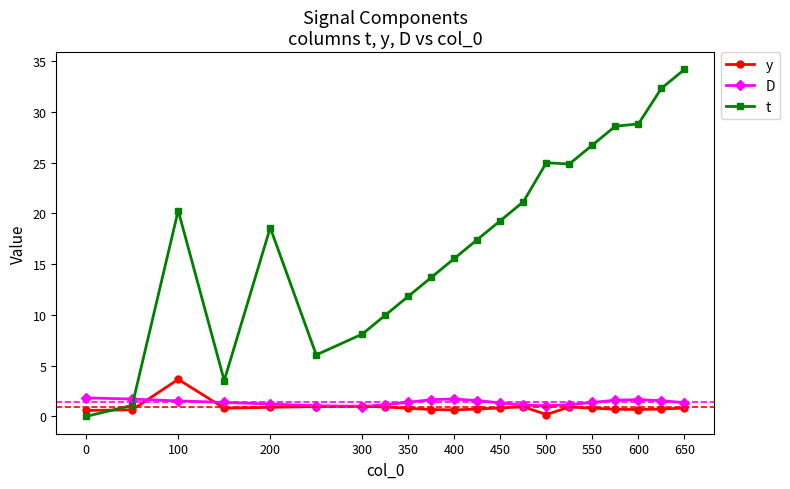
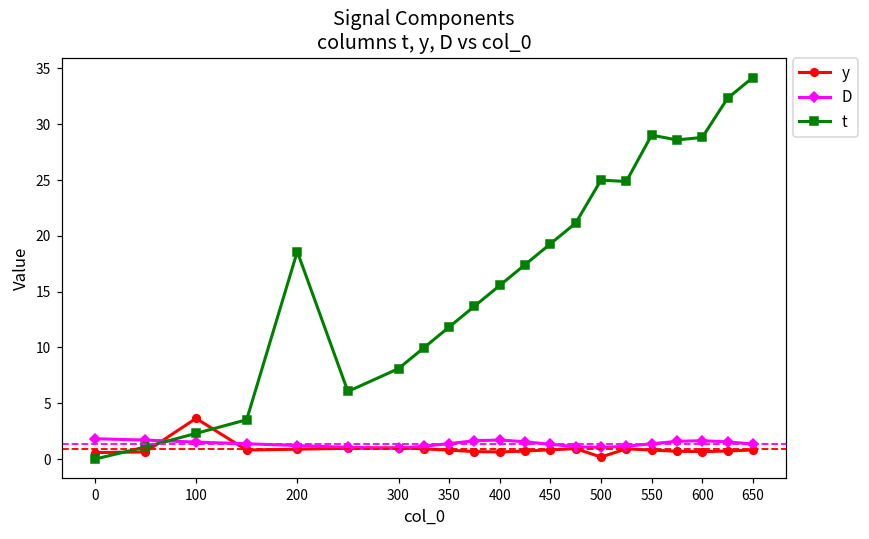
  {
    "y": {
      "0": 0.6,
      "100": 3.6,
      "200": 0.9,
      "350": 0.8,
      "400": 0.6,
      "450": 0.8,
      "500": 0.2,
      "550": 0.8,
      "600": 0.7,
      "650": 0.8
    },
    "D": {
      "0": 1.8,
      "100": 1.5,
      "200": 1.2,
      "350": 1.4,
      "400": 1.7,
      "450": 1.3,
      "500": 1.0,
      "550": 1.4,
      "600": 1.7,
      "650": 1.4
    },
    "t": {
      "0": 0.0,
-     "100": 20.3,
+     "100": 2.3,
      "200": 18.6,
      "300": 8.1,
      "350": 11.8,
      "400": 15.6,
      "450": 19.3,
      "500": 25.0,
-     "550": 26.7,
+     "550": 29.0,
      "600": 28.8,
      "650": 34.2
    }
  }
